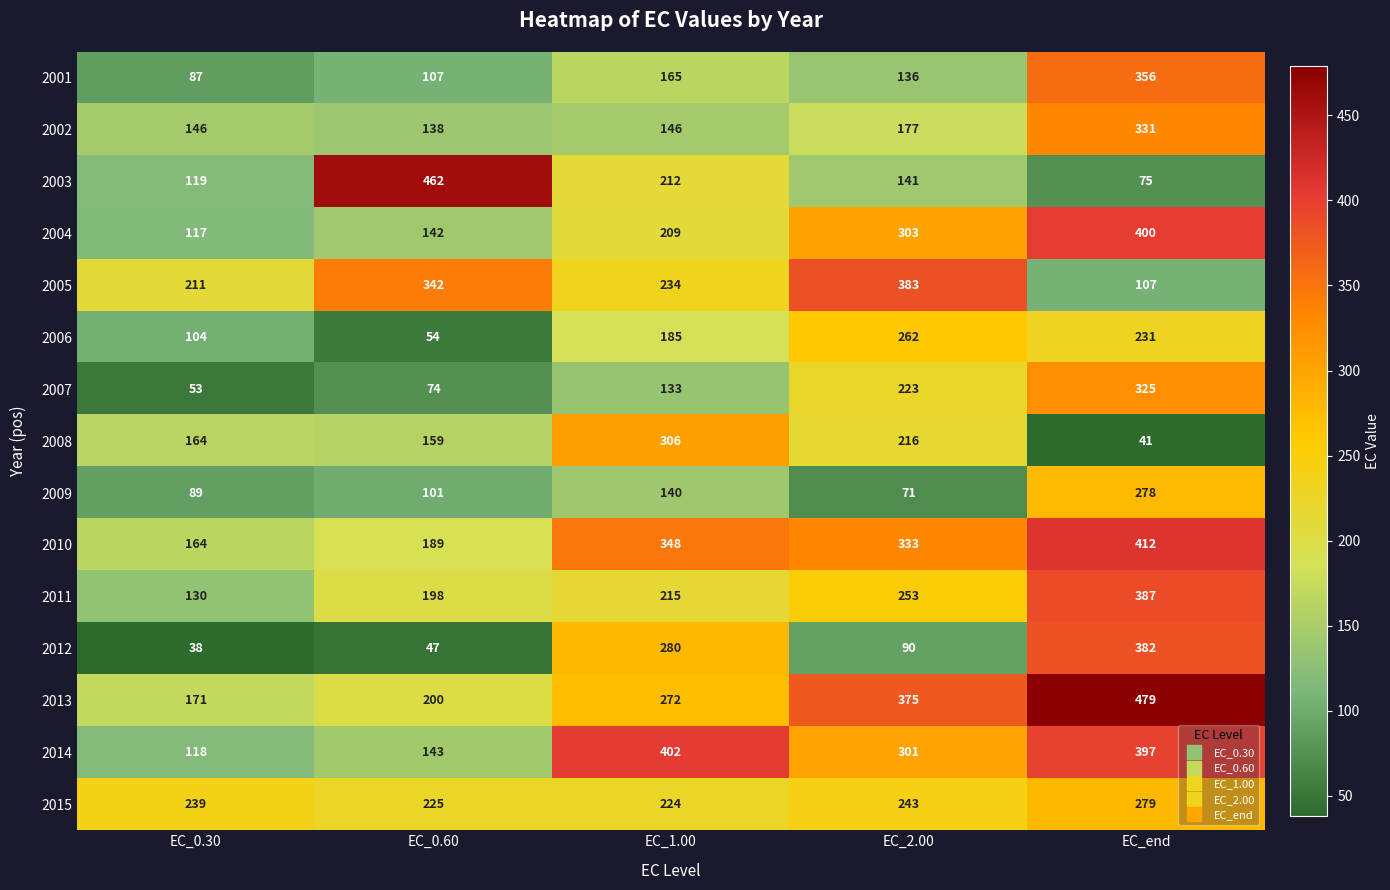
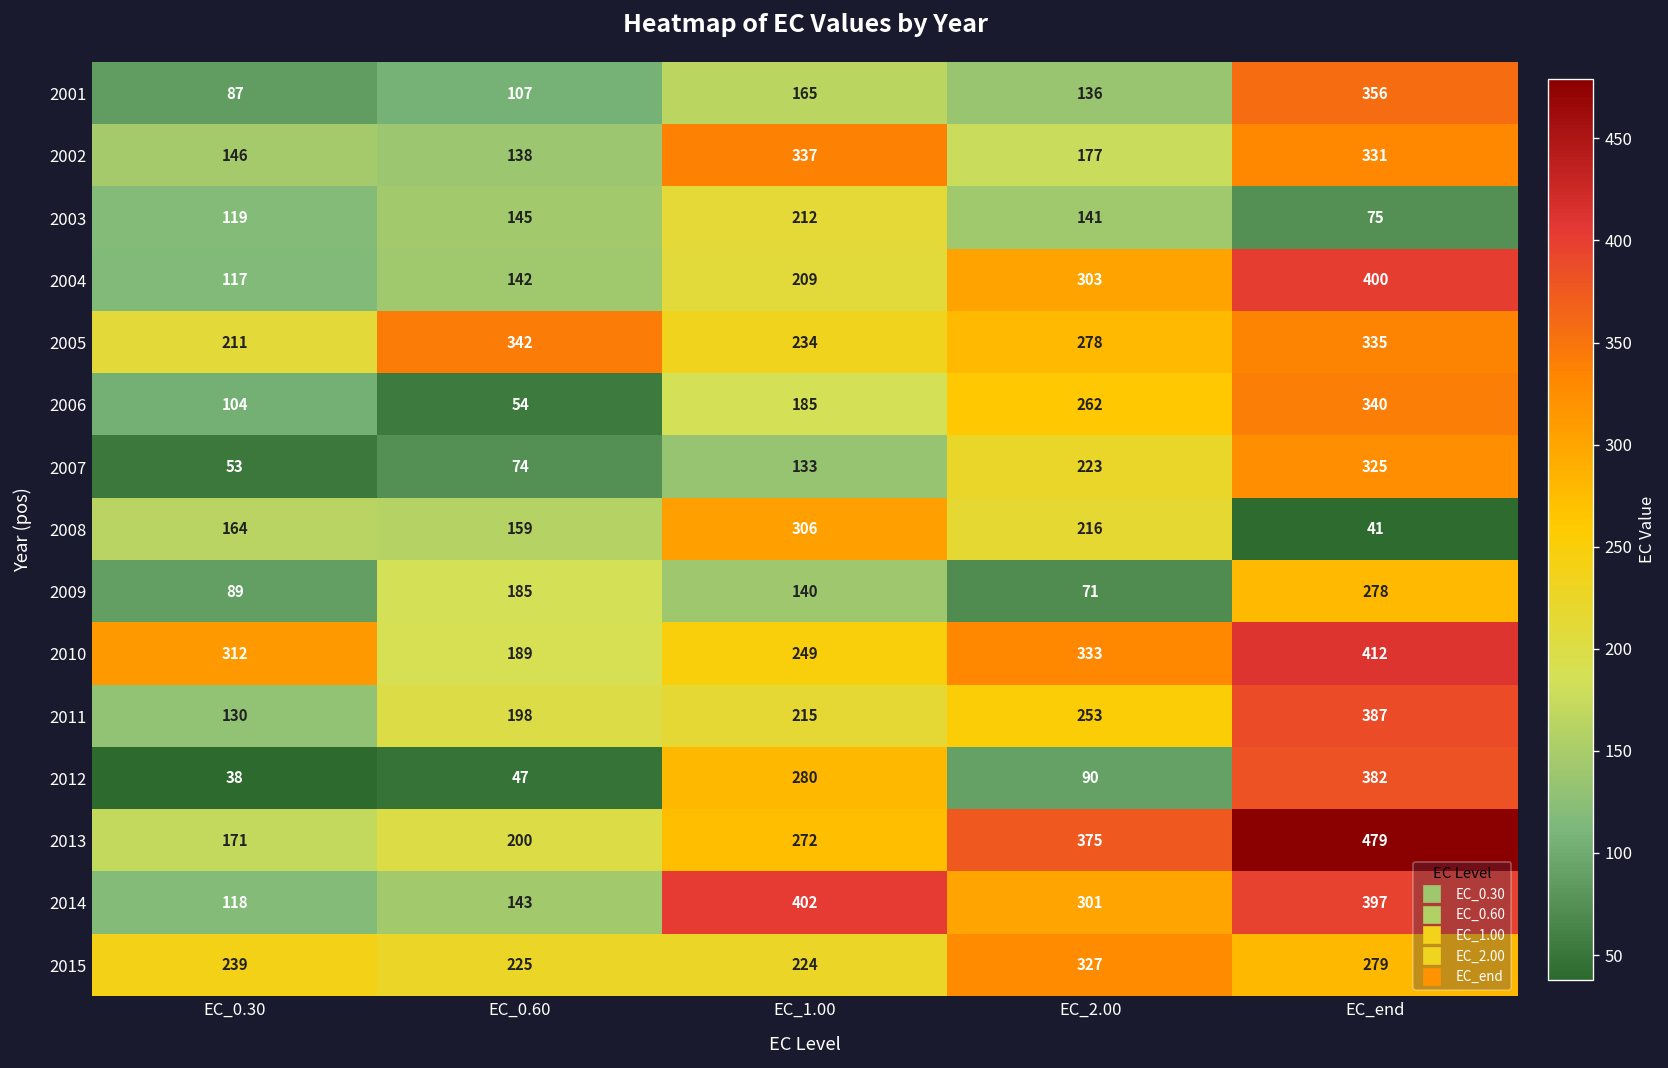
  {
    "2001": {
      "EC_0.30": 87,
      "EC_0.60": 107,
      "EC_1.00": 165,
      "EC_2.00": 136,
      "EC_end": 356
    },
    "2002": {
      "EC_0.30": 146,
      "EC_0.60": 138,
-     "EC_1.00": 146,
+     "EC_1.00": 337,
      "EC_2.00": 177,
      "EC_end": 331
    },
    "2003": {
      "EC_0.30": 119,
-     "EC_0.60": 462,
+     "EC_0.60": 145,
      "EC_1.00": 212,
      "EC_2.00": 141,
      "EC_end": 75
    },
    "2004": {
      "EC_0.30": 117,
      "EC_0.60": 142,
      "EC_1.00": 209,
      "EC_2.00": 303,
      "EC_end": 400
    },
    "2005": {
      "EC_0.30": 211,
      "EC_0.60": 342,
      "EC_1.00": 234,
-     "EC_2.00": 383,
-     "EC_end": 107
+     "EC_2.00": 278,
+     "EC_end": 335
    },
    "2006": {
      "EC_0.30": 104,
      "EC_0.60": 54,
      "EC_1.00": 185,
      "EC_2.00": 262,
-     "EC_end": 231
+     "EC_end": 340
    },
    "2007": {
      "EC_0.30": 53,
      "EC_0.60": 74,
      "EC_1.00": 133,
      "EC_2.00": 223,
      "EC_end": 325
    },
    "2008": {
      "EC_0.30": 164,
      "EC_0.60": 159,
      "EC_1.00": 306,
      "EC_2.00": 216,
      "EC_end": 41
    },
    "2009": {
      "EC_0.30": 89,
-     "EC_0.60": 101,
+     "EC_0.60": 185,
      "EC_1.00": 140,
      "EC_2.00": 71,
      "EC_end": 278
    },
    "2010": {
-     "EC_0.30": 164,
+     "EC_0.30": 312,
      "EC_0.60": 189,
-     "EC_1.00": 348,
+     "EC_1.00": 249,
      "EC_2.00": 333,
      "EC_end": 412
    },
    "2011": {
      "EC_0.30": 130,
      "EC_0.60": 198,
      "EC_1.00": 215,
      "EC_2.00": 253,
      "EC_end": 387
    },
    "2012": {
      "EC_0.30": 38,
      "EC_0.60": 47,
      "EC_1.00": 280,
      "EC_2.00": 90,
      "EC_end": 382
    },
    "2013": {
      "EC_0.30": 171,
      "EC_0.60": 200,
      "EC_1.00": 272,
      "EC_2.00": 375,
      "EC_end": 479
    },
    "2014": {
      "EC_0.30": 118,
      "EC_0.60": 143,
      "EC_1.00": 402,
      "EC_2.00": 301,
      "EC_end": 397
    },
    "2015": {
      "EC_0.30": 239,
      "EC_0.60": 225,
      "EC_1.00": 224,
-     "EC_2.00": 243,
+     "EC_2.00": 327,
      "EC_end": 279
    }
  }
